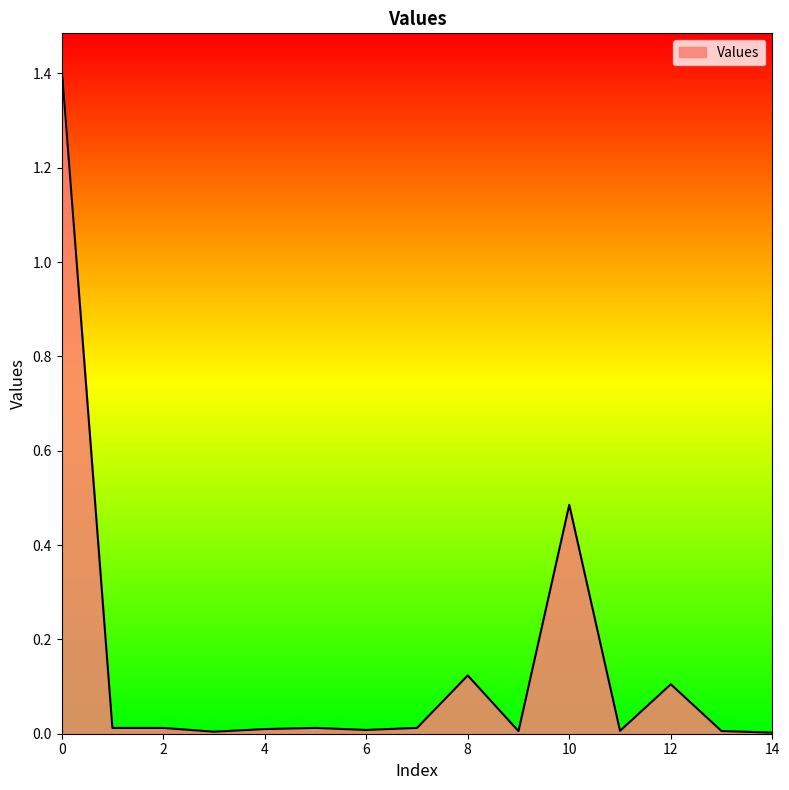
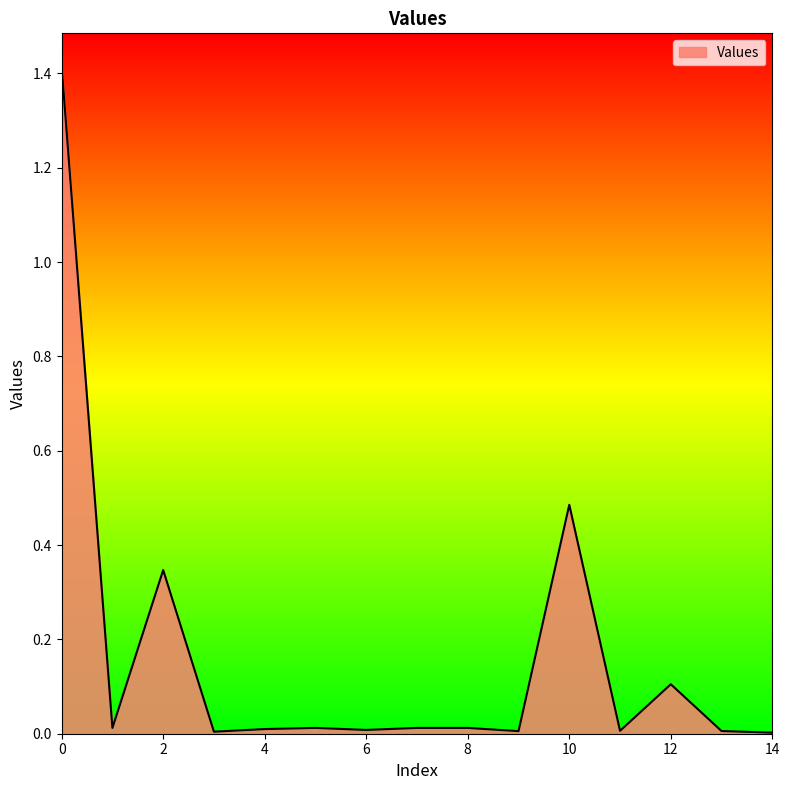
  {
    "0": 1.41,
-   "2": 0.01,
+   "2": 0.35,
    "4": 0.01,
    "6": 0.01,
-   "8": 0.12,
+   "8": 0.01,
    "10": 0.49,
    "12": 0.10,
    "14": 0.00
  }
